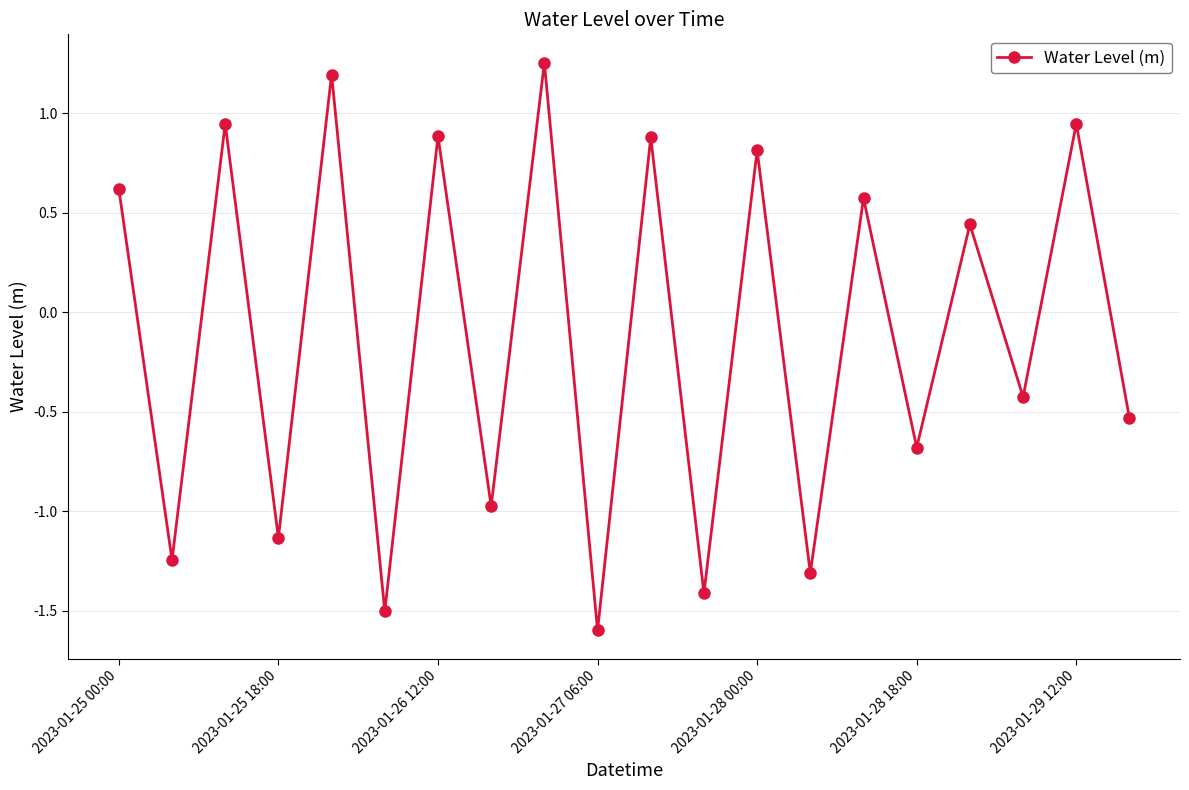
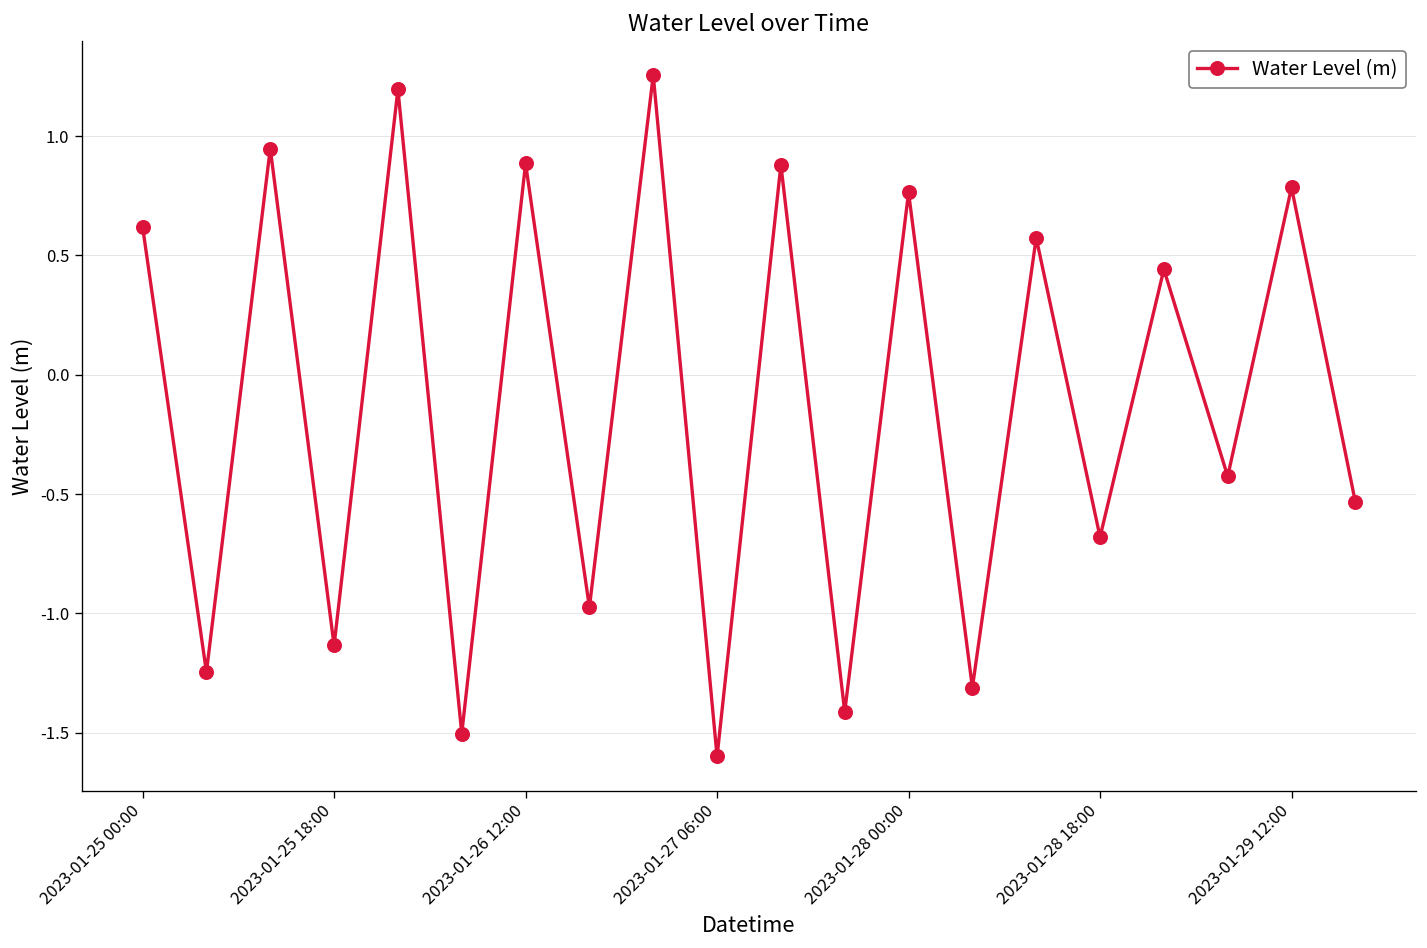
  {
    "2023-01-25 00:00": 0.62,
    "2023-01-25 18:00": -1.13,
    "2023-01-26 12:00": 0.89,
    "2023-01-27 06:00": -1.60,
-   "2023-01-28 00:00": 0.81,
+   "2023-01-28 00:00": 0.76,
    "2023-01-28 18:00": -0.68,
-   "2023-01-29 12:00": 0.95
+   "2023-01-29 12:00": 0.78
  }
